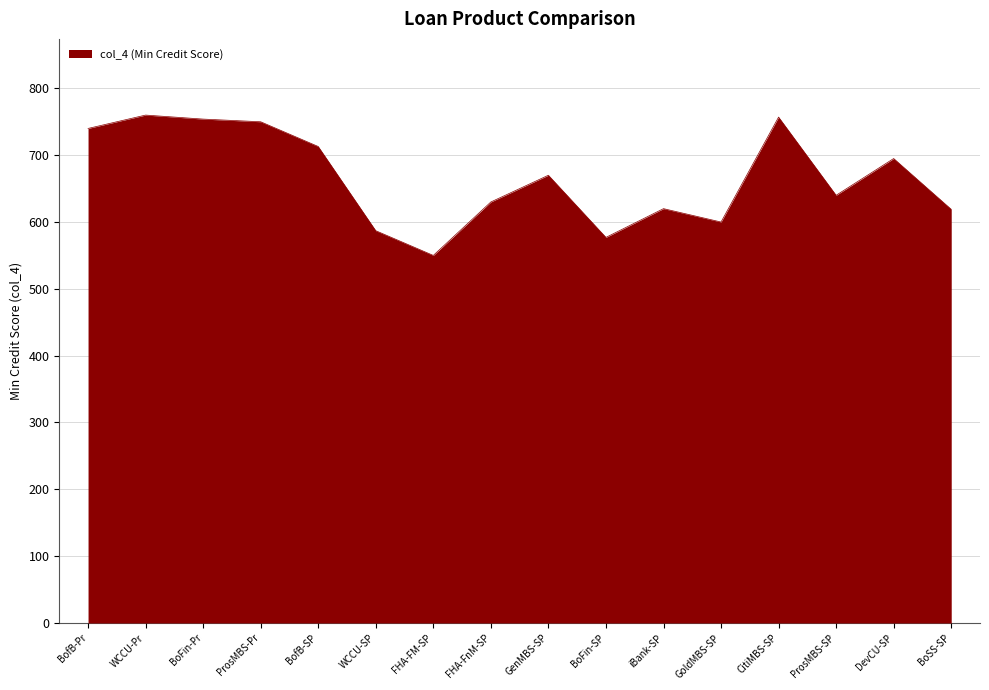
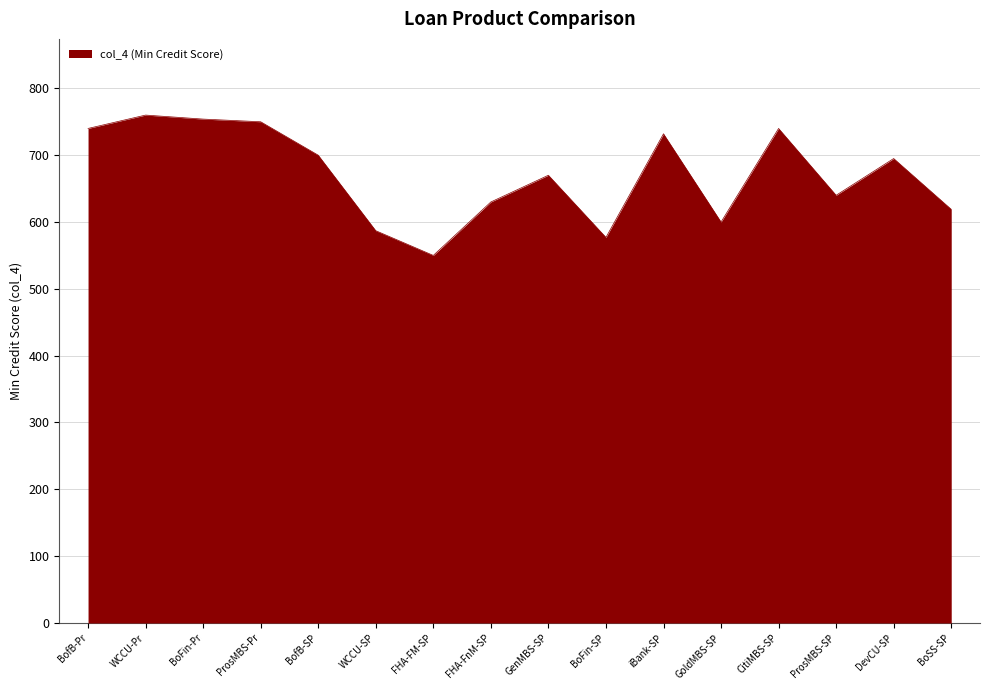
  {
    "BofB-Pr": 740,
    "WCCU-Pr": 760,
    "BoFin-Pr": 750,
    "ProsMBS-Pr": 750,
-   "BofB-SP": 710,
+   "BofB-SP": 700,
    "WCCU-SP": 590,
    "FHA-FM-SP": 550,
    "FHA-FnM-SP": 630,
    "GenMBS-SP": 670,
    "BoFin-SP": 580,
-   "iBank-SP": 620,
+   "iBank-SP": 730,
    "GoldMBS-SP": 600,
-   "CitiMBS-SP": 760,
+   "CitiMBS-SP": 740,
    "ProsMBS-SP": 640,
    "DevCU-SP": 700,
    "BoSS-SP": 620
  }
